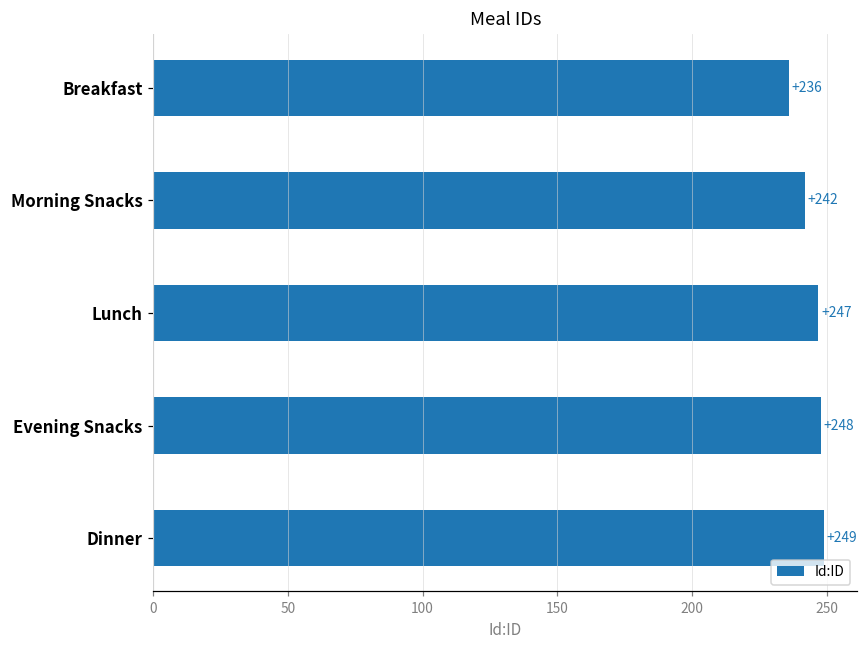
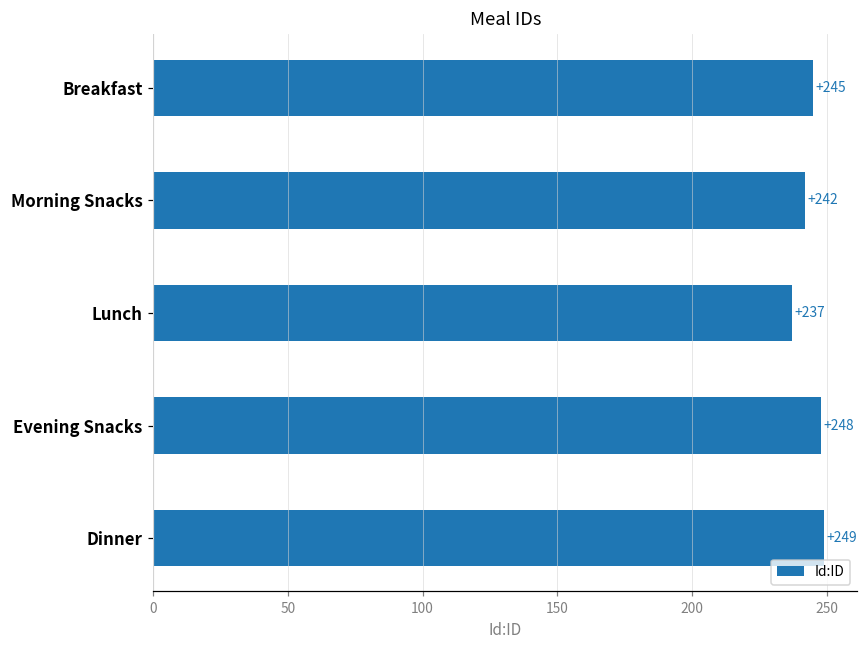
  {
-   "Breakfast": "+236",
+   "Breakfast": "+245",
    "Morning Snacks": "+242",
-   "Lunch": "+247",
+   "Lunch": "+237",
    "Evening Snacks": "+248",
    "Dinner": "+249"
  }
